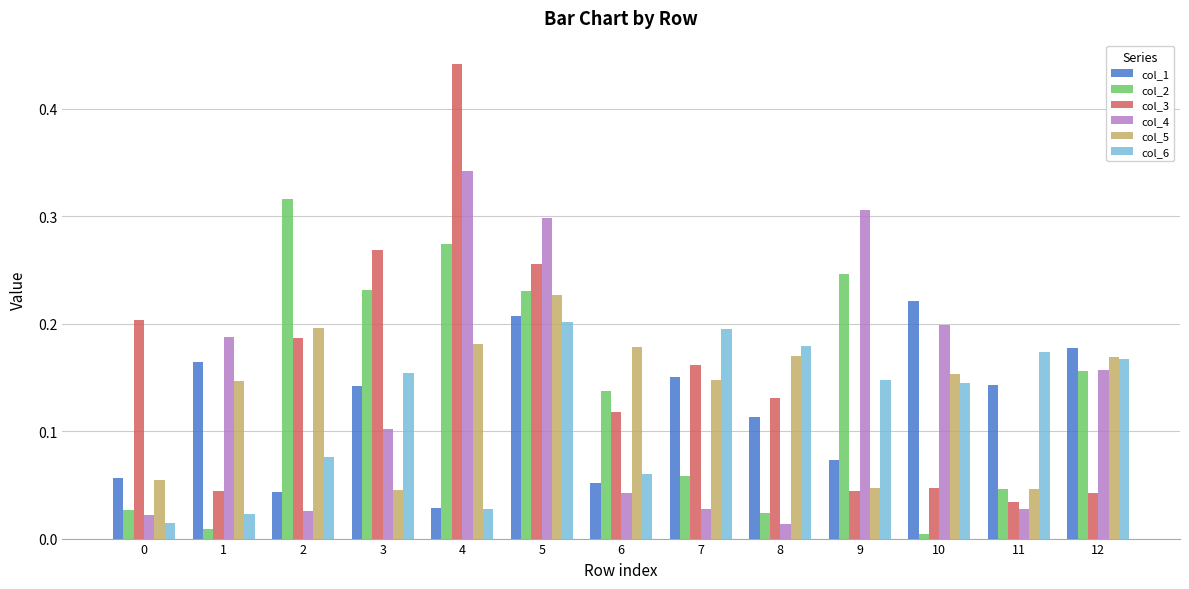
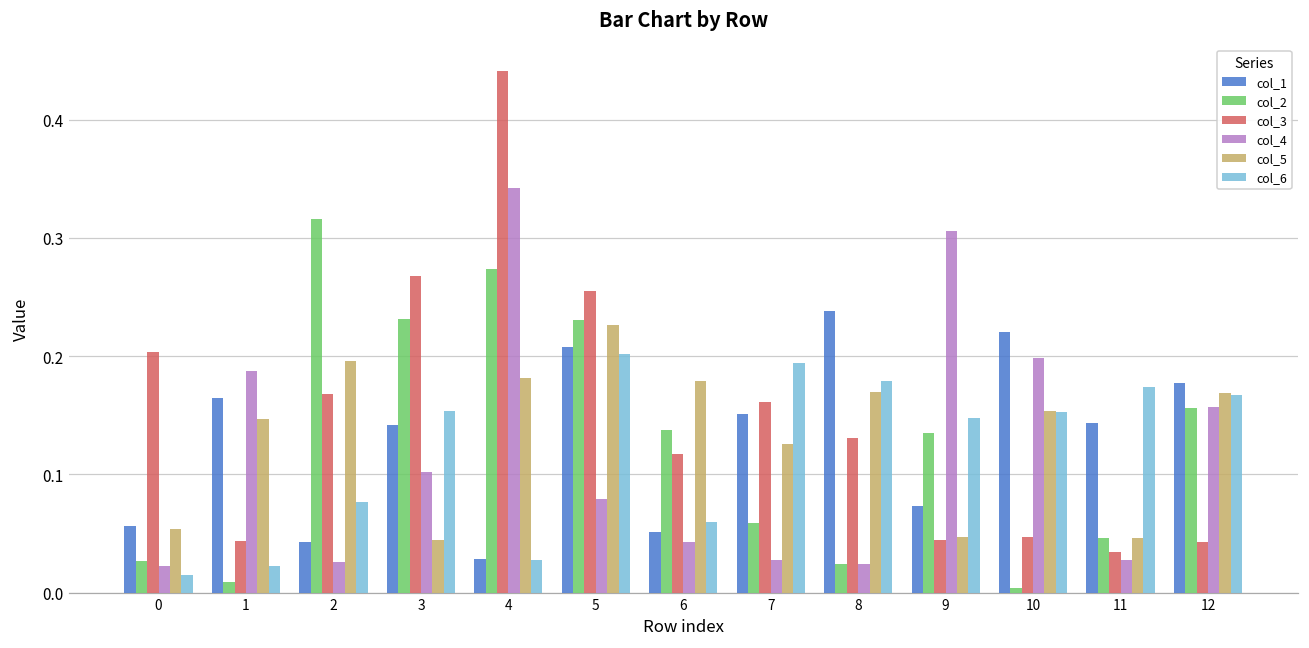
  {
    "col_1": {
      "0": 0.056,
      "1": 0.164,
      "2": 0.043,
      "3": 0.142,
      "4": 0.028,
      "5": 0.208,
      "6": 0.051,
      "7": 0.151,
-     "8": 0.113,
+     "8": 0.238,
      "9": 0.074,
      "10": 0.221,
      "11": 0.143,
      "12": 0.177
    },
    "col_2": {
      "0": 0.026,
      "1": 0.009,
      "2": 0.316,
      "3": 0.231,
      "4": 0.274,
      "5": 0.230,
      "6": 0.137,
      "7": 0.058,
      "8": 0.024,
-     "9": 0.247,
+     "9": 0.135,
      "10": 0.004,
      "11": 0.046,
      "12": 0.156
    },
    "col_3": {
      "0": 0.203,
      "1": 0.044,
-     "2": 0.186,
+     "2": 0.168,
      "3": 0.268,
      "4": 0.441,
      "5": 0.255,
      "6": 0.118,
      "7": 0.161,
      "8": 0.131,
      "9": 0.045,
      "10": 0.047,
      "11": 0.034,
      "12": 0.043
    },
    "col_4": {
      "0": 0.022,
      "1": 0.188,
      "2": 0.026,
      "3": 0.102,
      "4": 0.342,
-     "5": 0.298,
+     "5": 0.079,
      "6": 0.042,
      "7": 0.027,
-     "8": 0.014,
+     "8": 0.024,
      "9": 0.306,
      "10": 0.199,
      "11": 0.027,
      "12": 0.157
    },
    "col_5": {
      "0": 0.054,
      "1": 0.147,
      "2": 0.196,
      "3": 0.045,
      "4": 0.181,
      "5": 0.226,
      "6": 0.179,
-     "7": 0.148,
+     "7": 0.126,
      "8": 0.169,
      "9": 0.047,
      "10": 0.153,
      "11": 0.046,
      "12": 0.169
    },
    "col_6": {
      "0": 0.015,
      "1": 0.022,
      "2": 0.076,
      "3": 0.154,
      "4": 0.027,
      "5": 0.202,
      "6": 0.060,
      "7": 0.195,
      "8": 0.179,
      "9": 0.147,
-     "10": 0.145,
+     "10": 0.153,
      "11": 0.174,
      "12": 0.167
    }
  }
